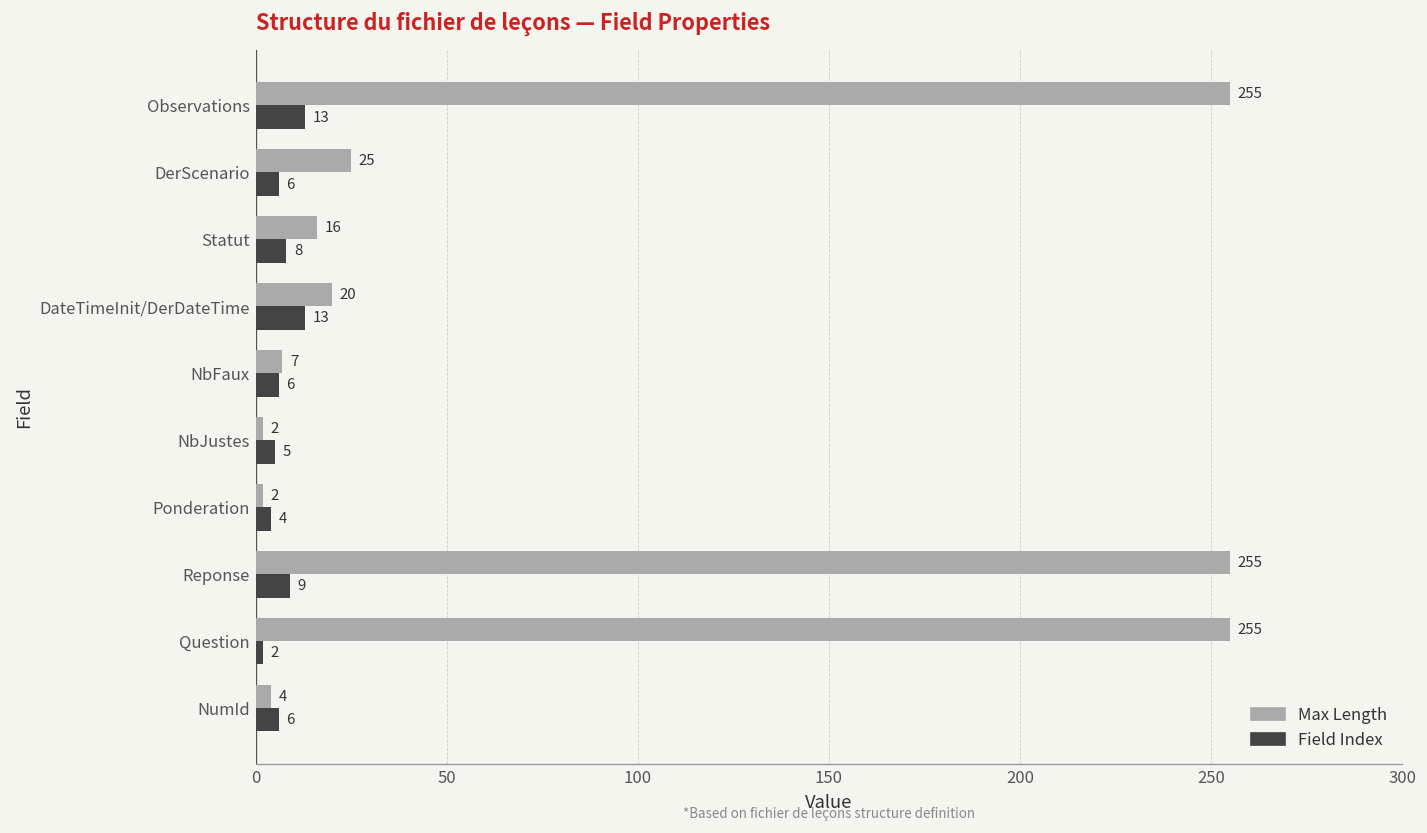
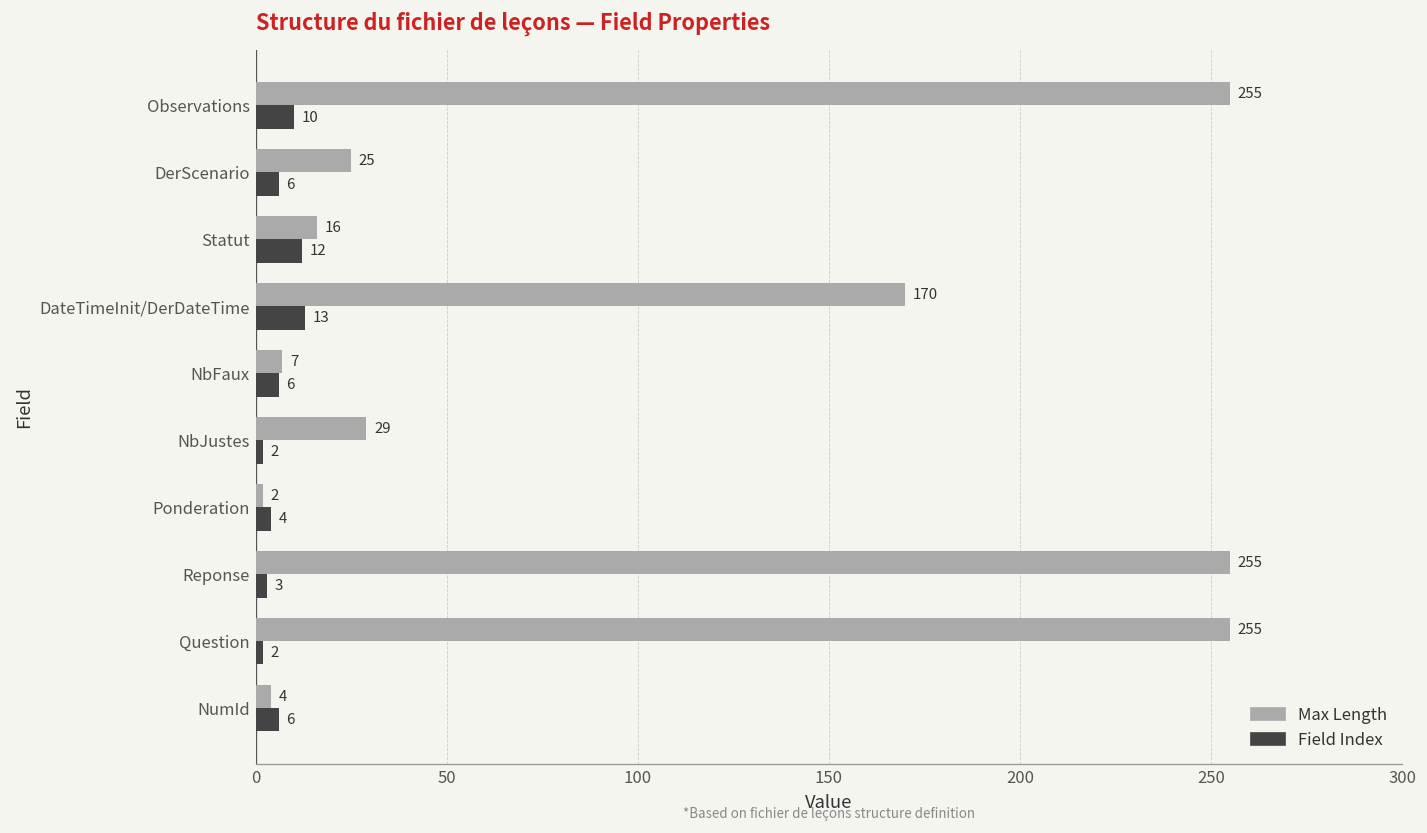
  {
    "Max Length": {
      "Observations": 255,
      "DerScenario": 25,
      "Statut": 16,
-     "DateTimeInit/DerDateTime": 20,
+     "DateTimeInit/DerDateTime": 170,
      "NbFaux": 7,
-     "NbJustes": 2,
+     "NbJustes": 29,
      "Ponderation": 2,
      "Reponse": 255,
      "Question": 255,
      "NumId": 4
    },
    "Field Index": {
-     "Observations": 13,
+     "Observations": 10,
      "DerScenario": 6,
-     "Statut": 8,
+     "Statut": 12,
      "DateTimeInit/DerDateTime": 13,
      "NbFaux": 6,
-     "NbJustes": 5,
+     "NbJustes": 2,
      "Ponderation": 4,
-     "Reponse": 9,
+     "Reponse": 3,
      "Question": 2,
      "NumId": 6
    }
  }
